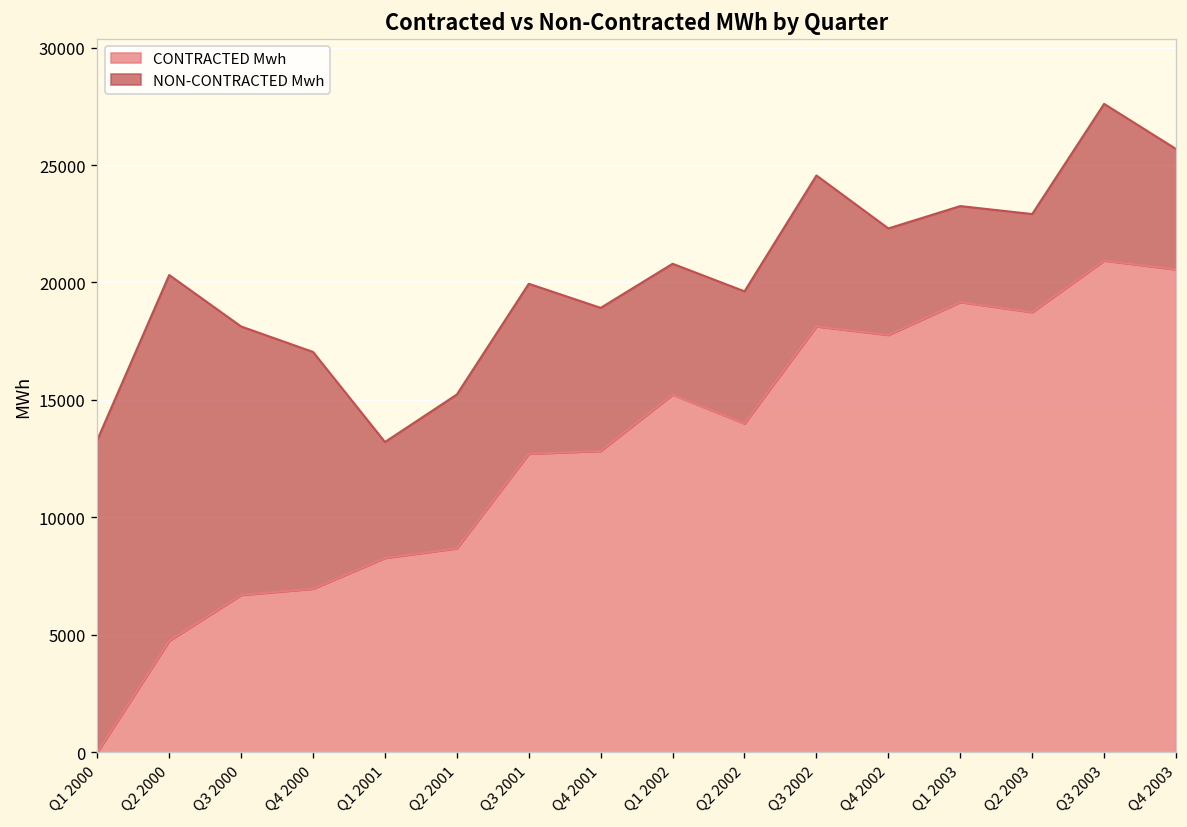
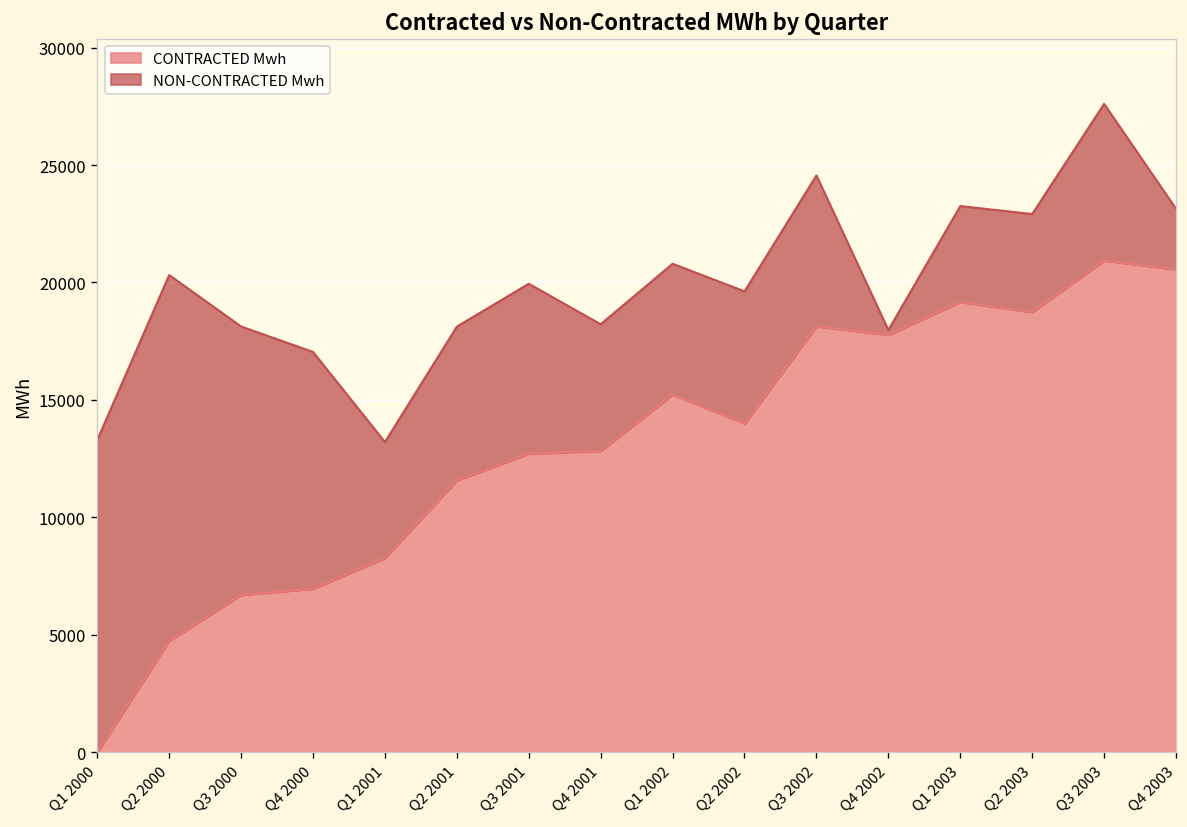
  {
    "CONTRACTED Mwh": {
      "Q1 2000": 0,
      "Q2 2000": 4700,
      "Q3 2000": 6700,
      "Q4 2000": 7000,
      "Q1 2001": 8300,
-     "Q2 2001": 8700,
+     "Q2 2001": 11600,
      "Q3 2001": 12700,
      "Q4 2001": 12800,
      "Q1 2002": 15200,
      "Q2 2002": 14000,
      "Q3 2002": 18100,
      "Q4 2002": 17800,
      "Q1 2003": 19200,
      "Q2 2003": 18700,
      "Q3 2003": 20900,
      "Q4 2003": 20600
    },
    "NON-CONTRACTED Mwh": {
      "Q1 2000": 13300,
      "Q2 2000": 15600,
      "Q3 2000": 11400,
      "Q4 2000": 10100,
      "Q1 2001": 4900,
      "Q2 2001": 6600,
      "Q3 2001": 7200,
-     "Q4 2001": 6100,
+     "Q4 2001": 5400,
      "Q1 2002": 5600,
      "Q2 2002": 5600,
      "Q3 2002": 6400,
-     "Q4 2002": 4500,
+     "Q4 2002": 200,
      "Q1 2003": 4100,
      "Q2 2003": 4200,
      "Q3 2003": 6700,
-     "Q4 2003": 5100
+     "Q4 2003": 2600
    }
  }
